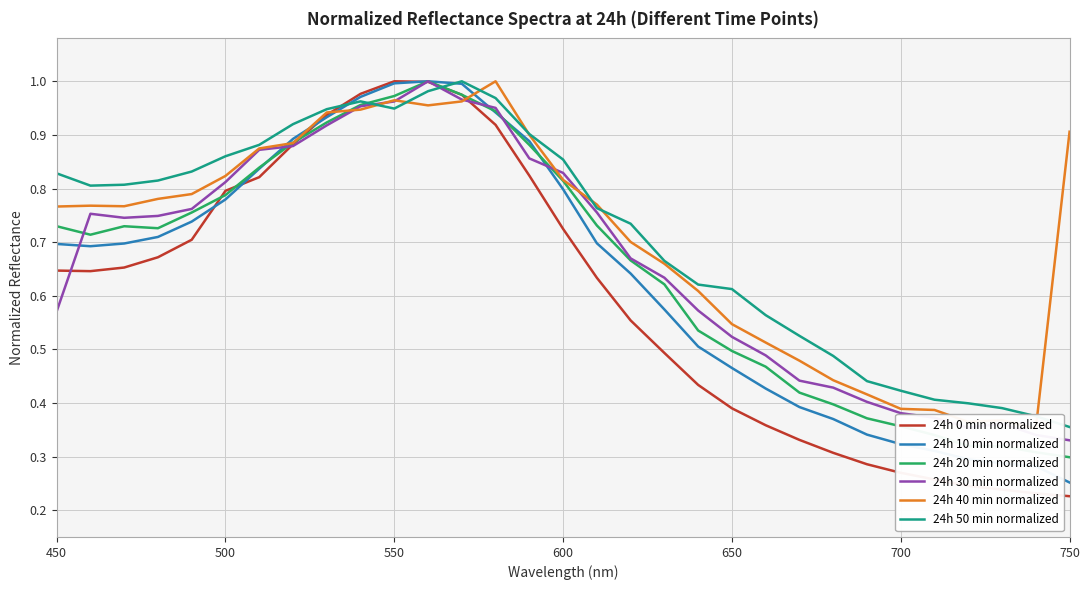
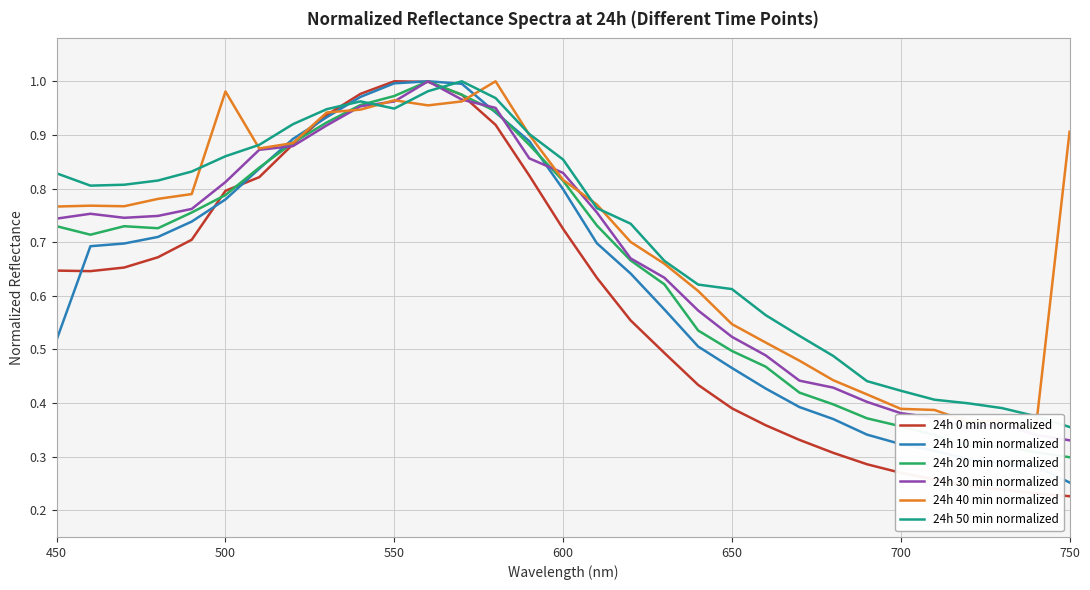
  {
    "24h 0 min normalized": {
      "450": 0.65,
      "500": 0.80,
      "600": 0.72,
      "650": 0.39,
      "750": 0.23
    },
    "24h 10 min normalized": {
-     "450": 0.70,
+     "450": 0.52,
      "500": 0.78,
      "600": 0.80,
      "650": 0.47,
      "750": 0.25
    },
    "24h 30 min normalized": {
-     "450": 0.57,
+     "450": 0.74,
      "500": 0.81,
      "600": 0.83,
      "650": 0.52,
      "700": 0.38,
      "750": 0.33
    },
    "24h 40 min normalized": {
      "450": 0.77,
-     "500": 0.82,
+     "500": 0.98,
      "650": 0.55,
      "700": 0.39,
      "750": 0.91
    }
  }
